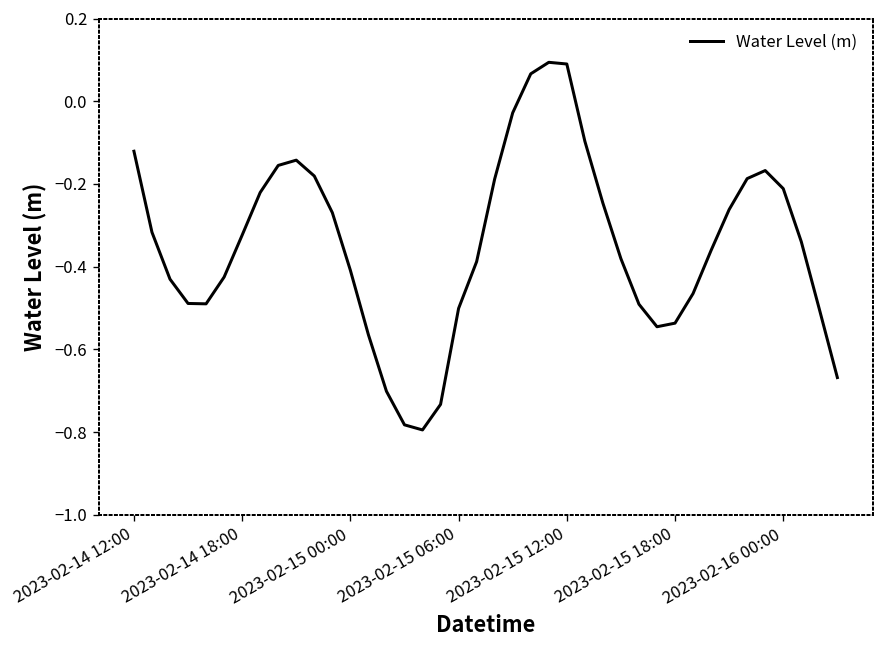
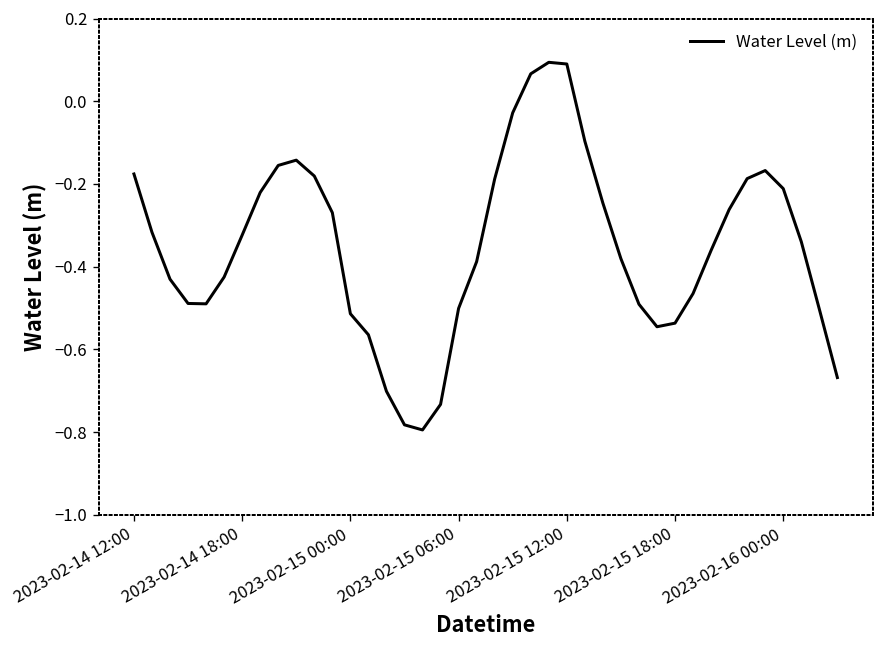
  {
-   "2023-02-14 12:00": -0.12,
+   "2023-02-14 12:00": -0.18,
    "2023-02-14 18:00": -0.32,
-   "2023-02-15 00:00": -0.41,
+   "2023-02-15 00:00": -0.51,
    "2023-02-15 06:00": -0.50,
    "2023-02-15 12:00": 0.09,
    "2023-02-15 18:00": -0.54,
    "2023-02-16 00:00": -0.21
  }
